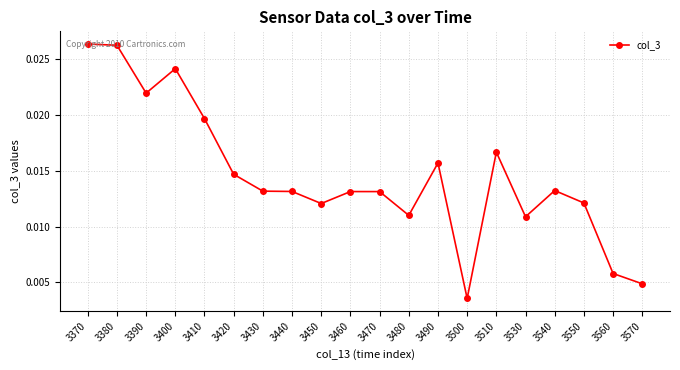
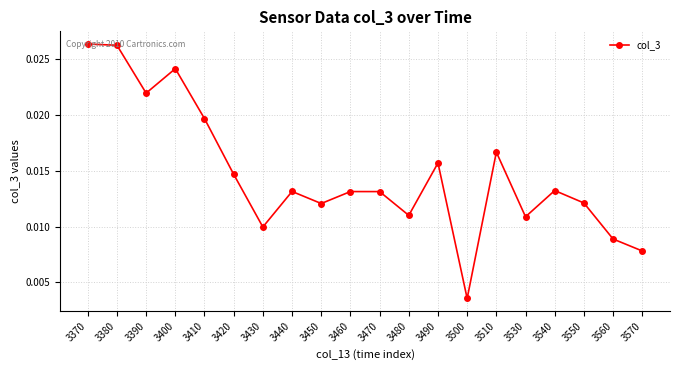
  {
    "3390": 0.0220,
    "3400": 0.0241,
    "3410": 0.0197,
    "3420": 0.0147,
-   "3430": 0.0132,
+   "3430": 0.0100,
    "3440": 0.0131,
    "3450": 0.0121,
    "3460": 0.0131,
    "3470": 0.0131,
    "3480": 0.0110,
    "3490": 0.0157,
    "3500": 0.0036,
    "3510": 0.0167,
    "3530": 0.0109,
    "3540": 0.0132,
    "3550": 0.0121,
-   "3560": 0.0058,
-   "3570": 0.0049
+   "3560": 0.0089,
+   "3570": 0.0078
  }
